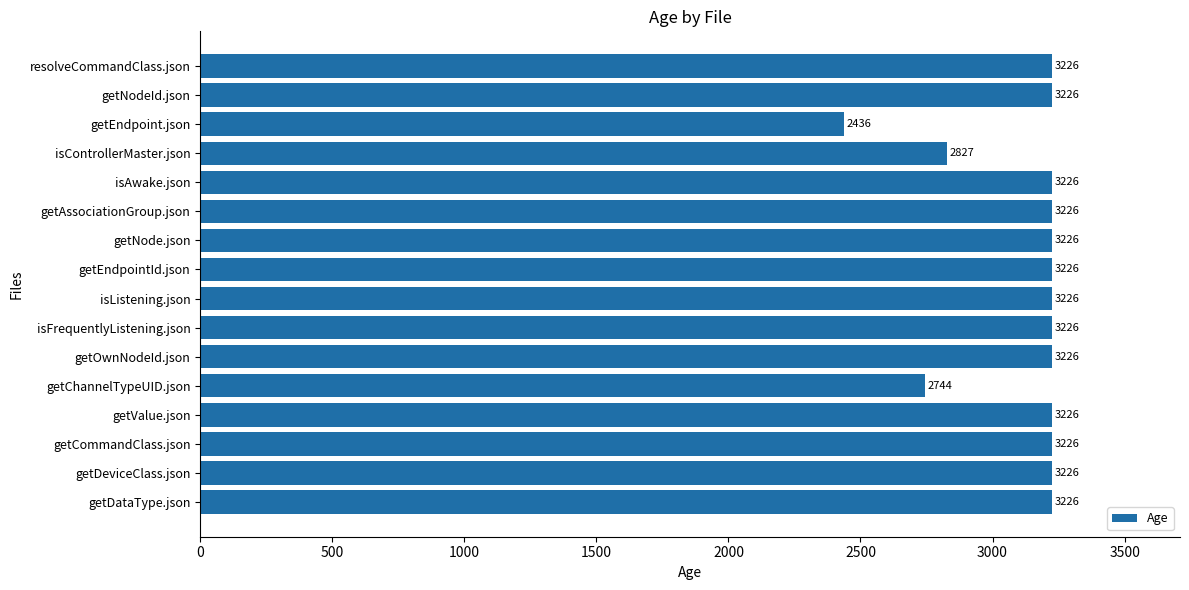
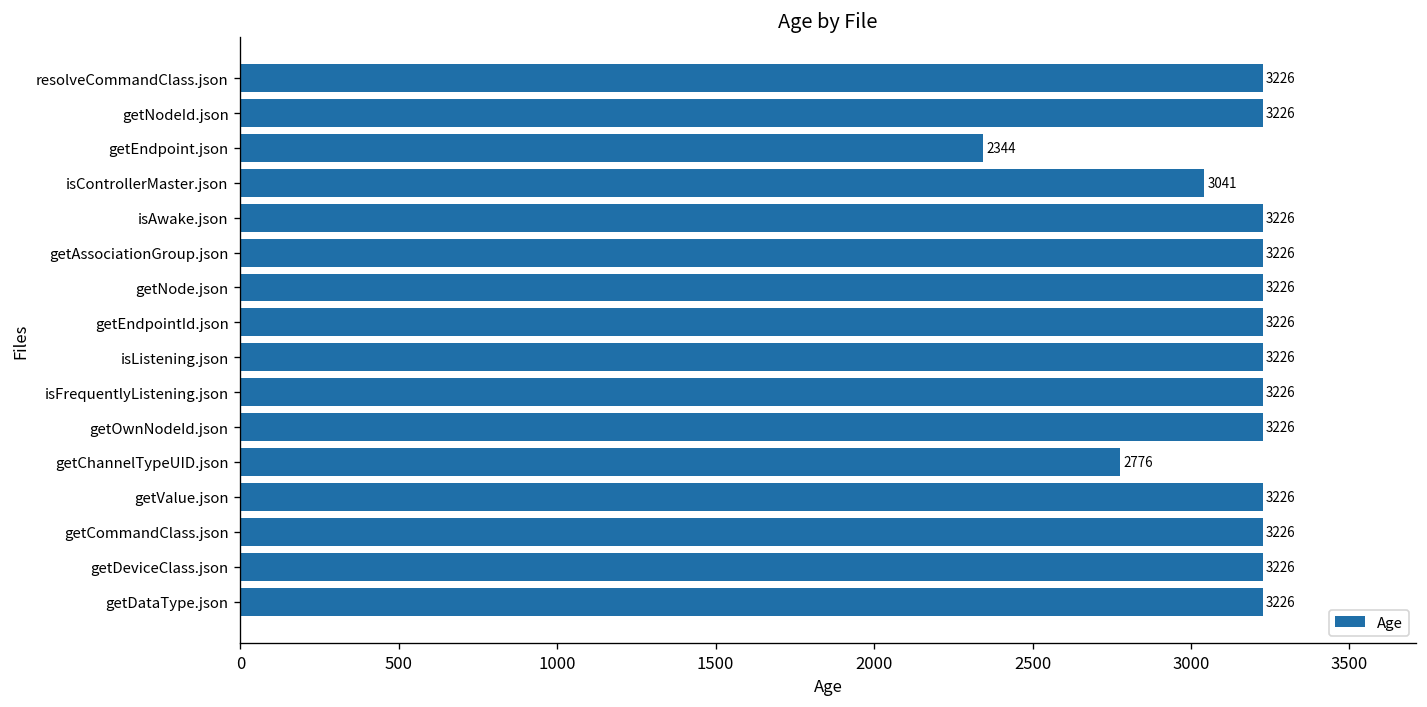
  {
    "resolveCommandClass.json": 3226,
    "getNodeId.json": 3226,
-   "getEndpoint.json": 2436,
-   "isControllerMaster.json": 2827,
+   "getEndpoint.json": 2344,
+   "isControllerMaster.json": 3041,
    "isAwake.json": 3226,
    "getAssociationGroup.json": 3226,
    "getNode.json": 3226,
    "getEndpointId.json": 3226,
    "isListening.json": 3226,
    "isFrequentlyListening.json": 3226,
    "getOwnNodeId.json": 3226,
-   "getChannelTypeUID.json": 2744,
+   "getChannelTypeUID.json": 2776,
    "getValue.json": 3226,
    "getCommandClass.json": 3226,
    "getDeviceClass.json": 3226,
    "getDataType.json": 3226
  }
